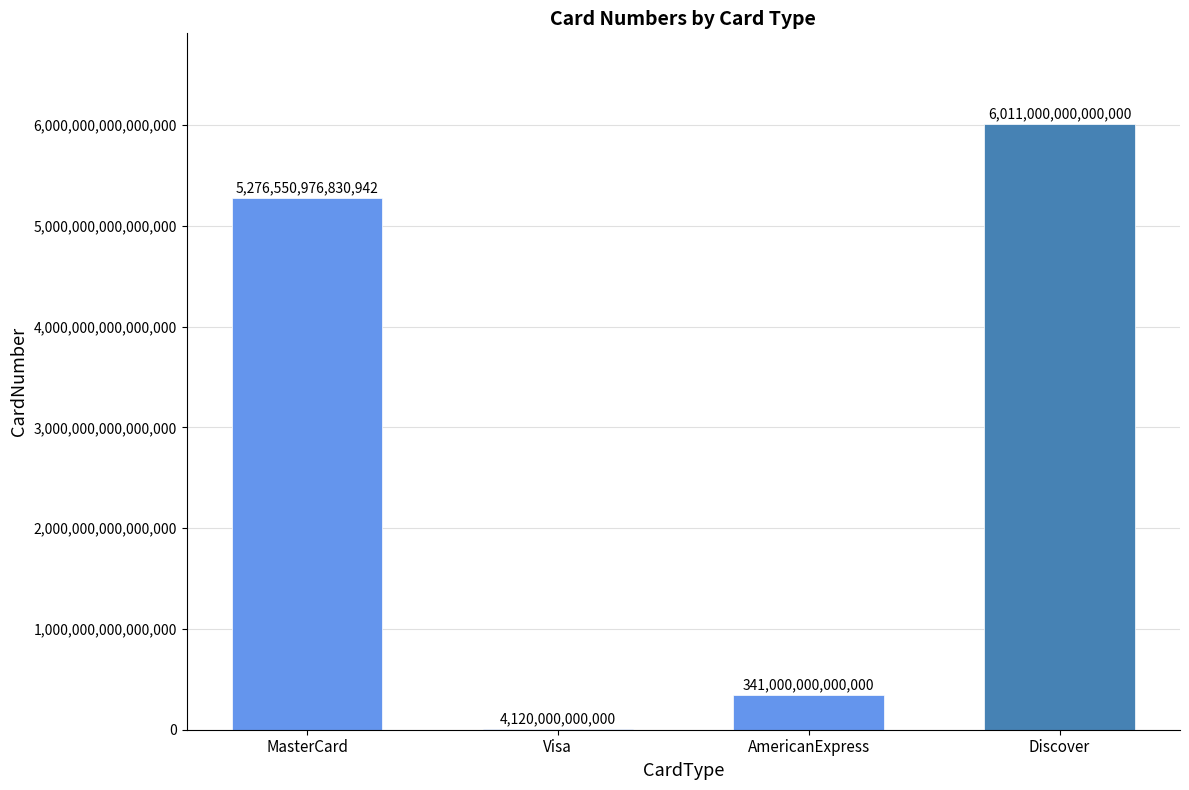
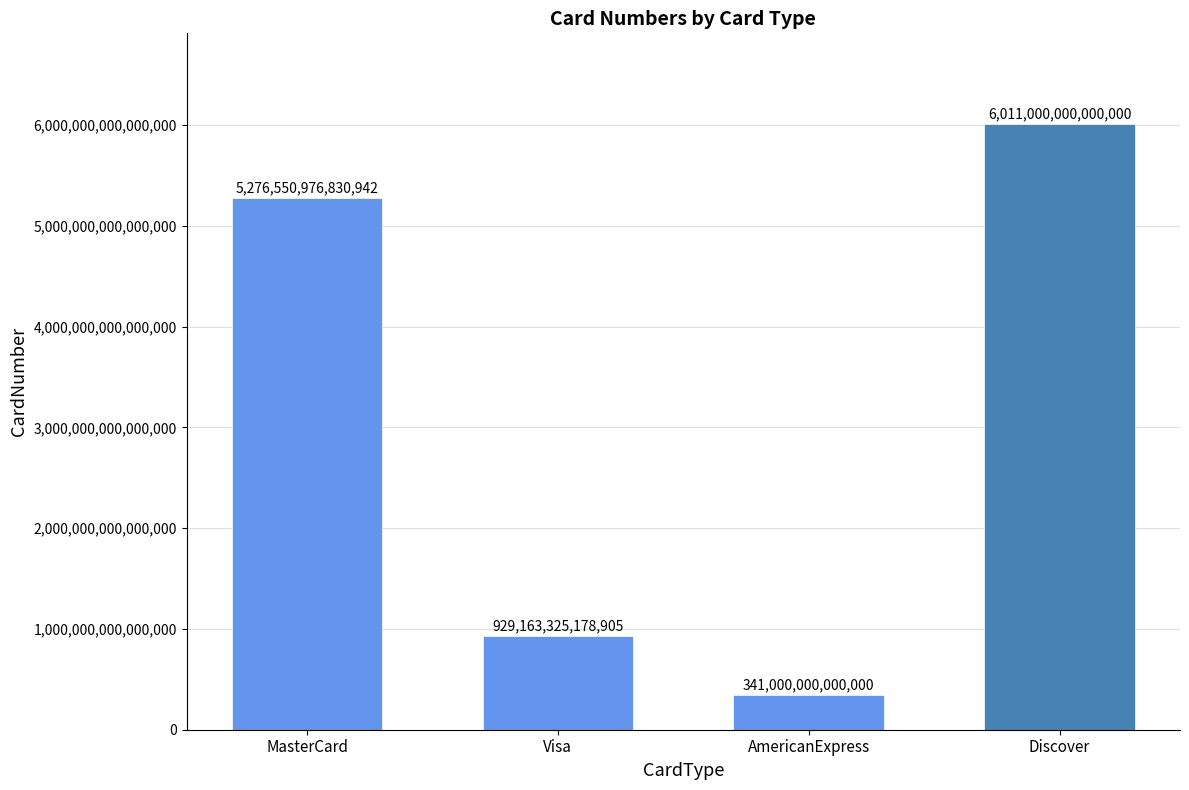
  {
    "MasterCard": "5,276,550,976,830,942",
-   "Visa": "4,120,000,000,000",
+   "Visa": "929,163,325,178,905",
    "AmericanExpress": "341,000,000,000,000",
    "Discover": "6,011,000,000,000,000"
  }
